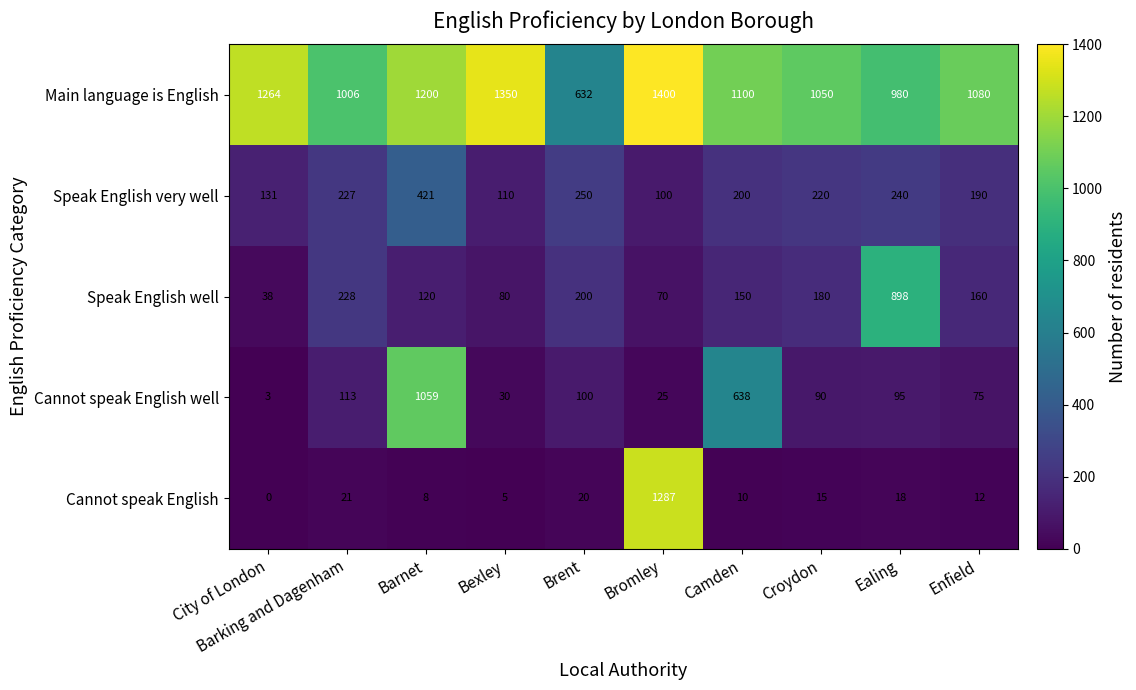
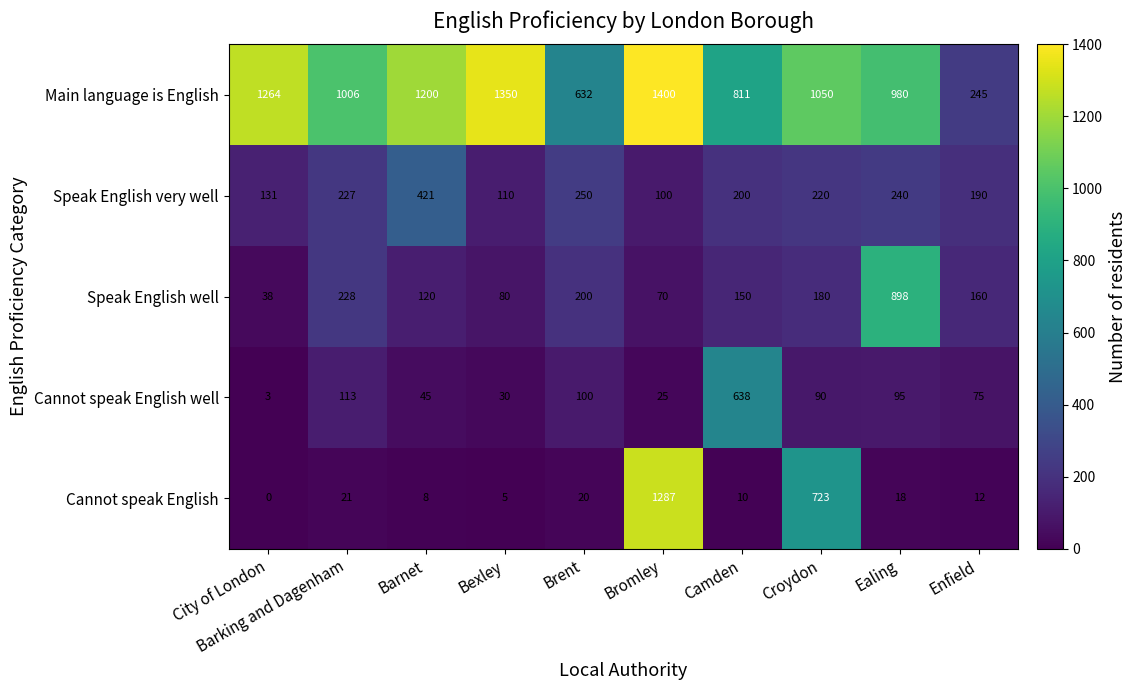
  {
    "Main language is English": {
      "City of London": 1264,
      "Barking and Dagenham": 1006,
      "Barnet": 1200,
      "Bexley": 1350,
      "Brent": 632,
      "Bromley": 1400,
-     "Camden": 1100,
+     "Camden": 811,
      "Croydon": 1050,
      "Ealing": 980,
-     "Enfield": 1080
+     "Enfield": 245
    },
    "Speak English very well": {
      "City of London": 131,
      "Barking and Dagenham": 227,
      "Barnet": 421,
      "Bexley": 110,
      "Brent": 250,
      "Bromley": 100,
      "Camden": 200,
      "Croydon": 220,
      "Ealing": 240,
      "Enfield": 190
    },
    "Speak English well": {
      "City of London": 38,
      "Barking and Dagenham": 228,
      "Barnet": 120,
      "Bexley": 80,
      "Brent": 200,
      "Bromley": 70,
      "Camden": 150,
      "Croydon": 180,
      "Ealing": 898,
      "Enfield": 160
    },
    "Cannot speak English well": {
      "City of London": 3,
      "Barking and Dagenham": 113,
-     "Barnet": 1059,
+     "Barnet": 45,
      "Bexley": 30,
      "Brent": 100,
      "Bromley": 25,
      "Camden": 638,
      "Croydon": 90,
      "Ealing": 95,
      "Enfield": 75
    },
    "Cannot speak English": {
      "City of London": 0,
      "Barking and Dagenham": 21,
      "Barnet": 8,
      "Bexley": 5,
      "Brent": 20,
      "Bromley": 1287,
      "Camden": 10,
-     "Croydon": 15,
+     "Croydon": 723,
      "Ealing": 18,
      "Enfield": 12
    }
  }
